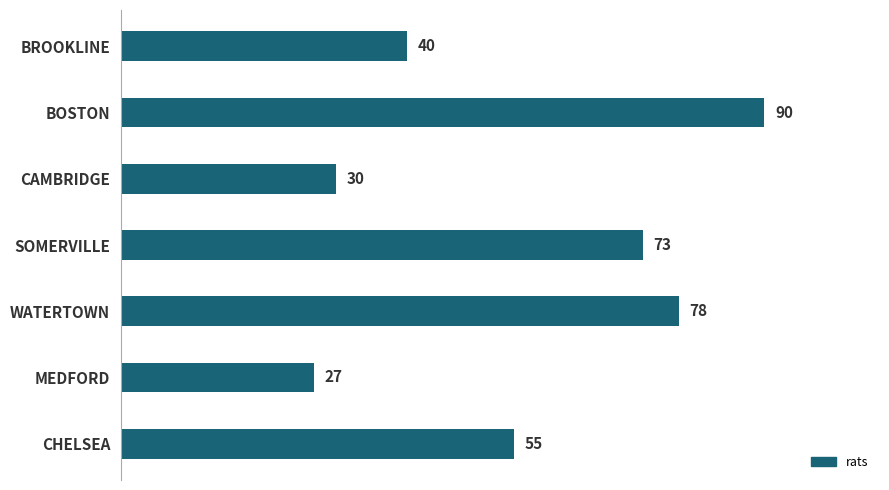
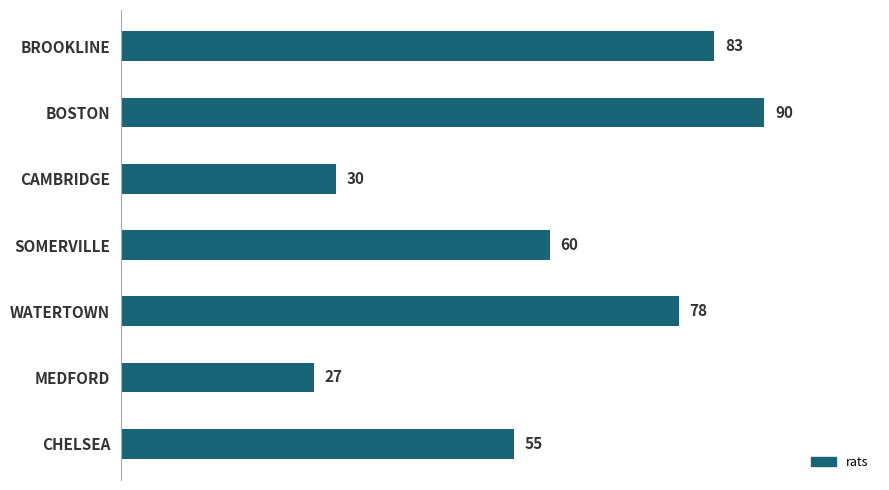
  {
-   "BROOKLINE": 40,
+   "BROOKLINE": 83,
    "BOSTON": 90,
    "CAMBRIDGE": 30,
-   "SOMERVILLE": 73,
+   "SOMERVILLE": 60,
    "WATERTOWN": 78,
    "MEDFORD": 27,
    "CHELSEA": 55
  }
